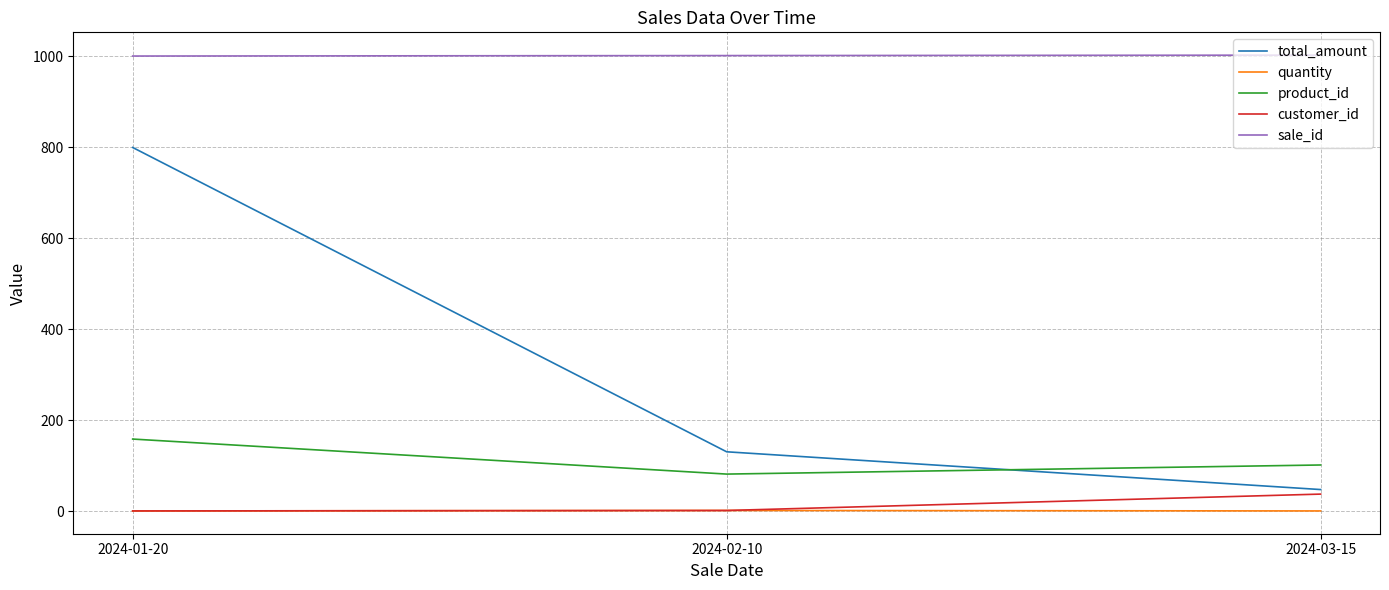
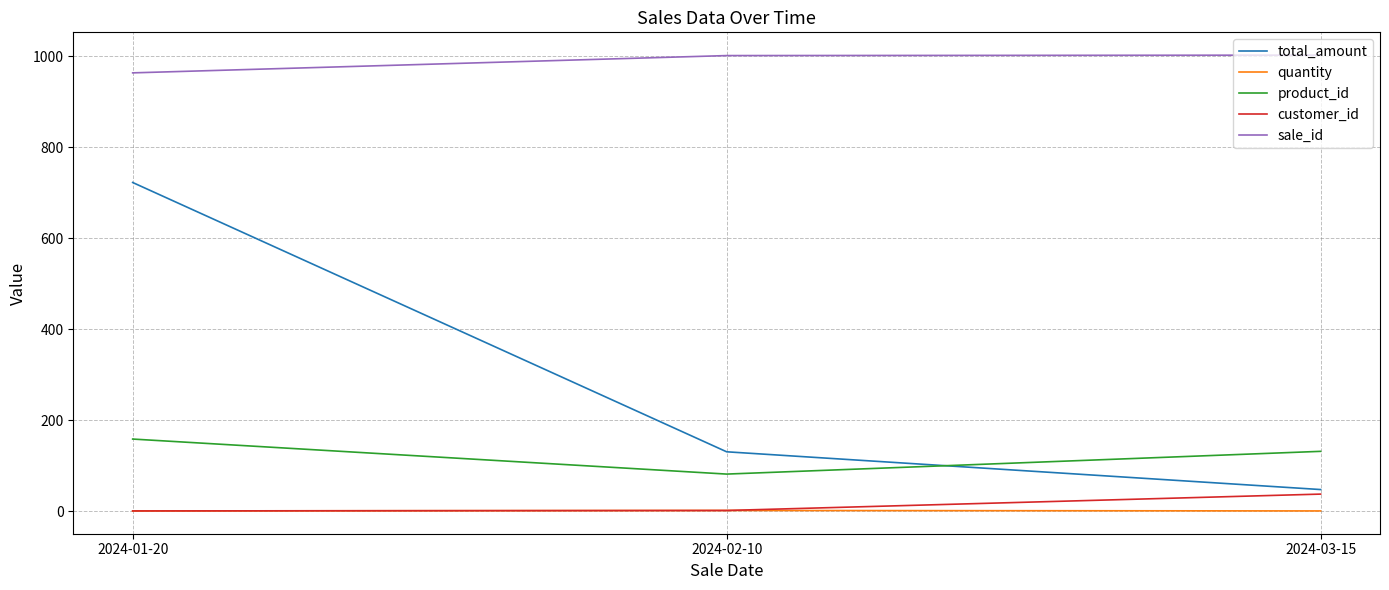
  {
    "total_amount": {
-     "2024-01-20": 800,
+     "2024-01-20": 720,
      "2024-02-10": 130,
      "2024-03-15": 50
    },
    "quantity": {
      "2024-03-15": 0
    },
    "product_id": {
      "2024-01-20": 160,
      "2024-02-10": 80,
-     "2024-03-15": 100
+     "2024-03-15": 130
    },
    "customer_id": {
      "2024-03-15": 40
    },
    "sale_id": {
-     "2024-01-20": 1000,
+     "2024-01-20": 960,
      "2024-02-10": 1000
    }
  }
